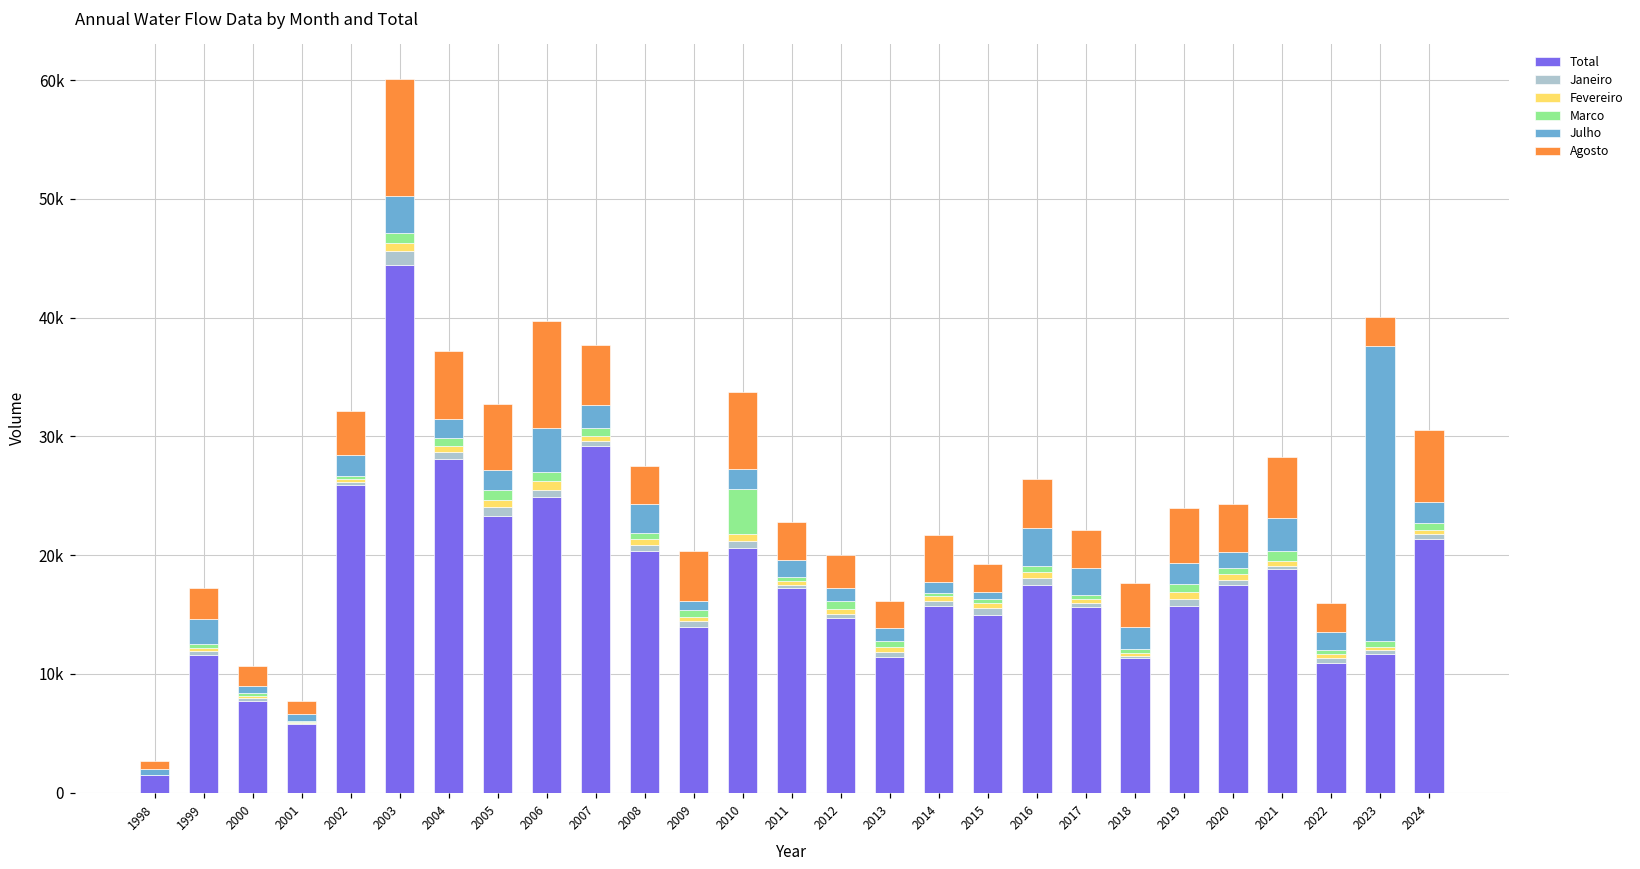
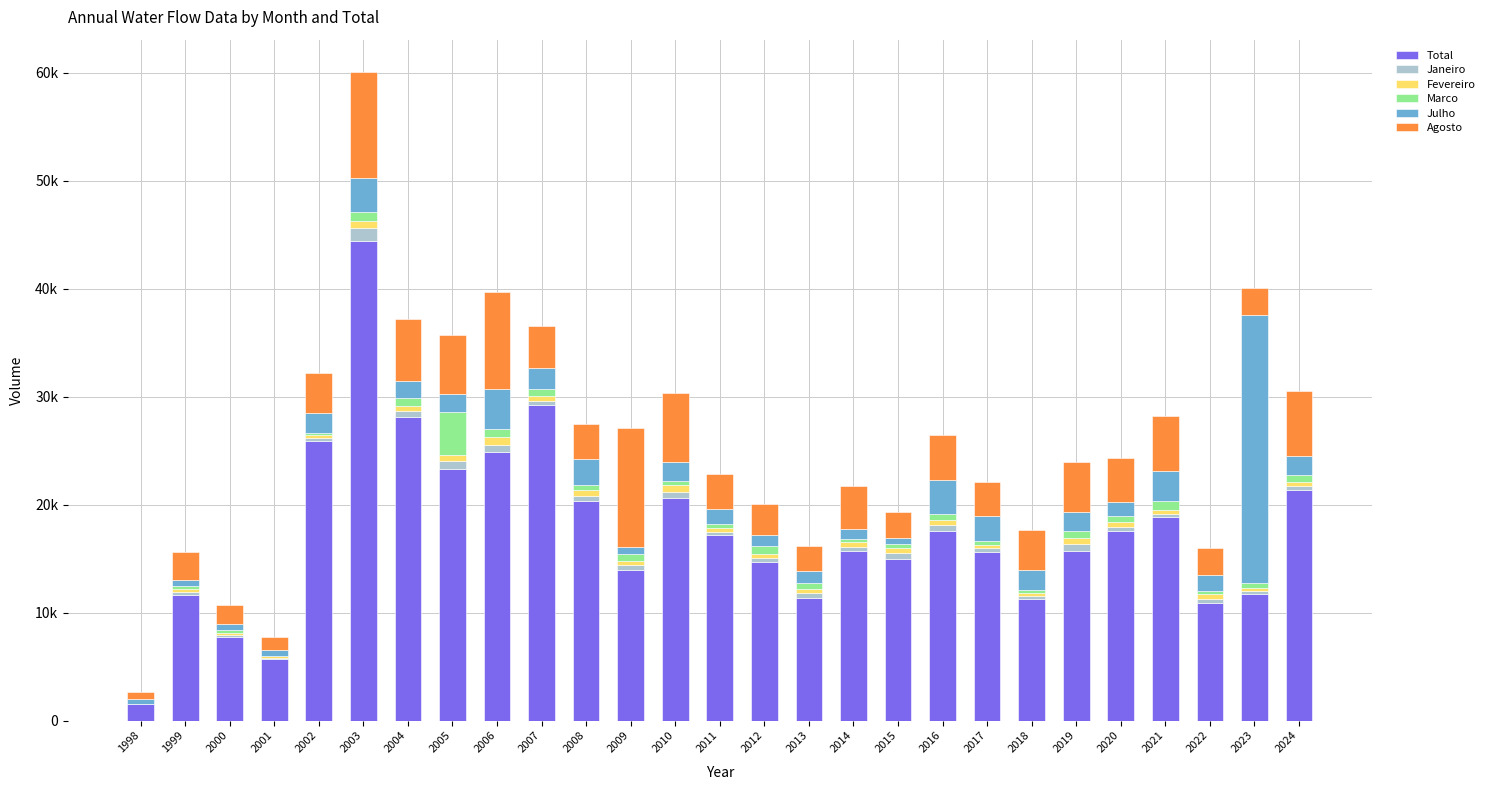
  {
    "Total": {
      "1998": 1500,
      "1999": 11600,
      "2000": 7700,
      "2001": 5700,
      "2002": 25900,
      "2003": 44400,
      "2004": 28100,
      "2005": 23300,
      "2006": 24900,
      "2007": 29200,
      "2008": 20300,
      "2009": 13900,
      "2010": 20600,
      "2011": 17200,
      "2012": 14700,
      "2013": 11400,
      "2014": 15700,
      "2015": 14900,
      "2016": 17500,
      "2017": 15600,
      "2018": 11300,
      "2019": 15700,
      "2020": 17500,
      "2021": 18800,
      "2022": 10900,
      "2023": 11700,
      "2024": 21300
    },
    "Janeiro": {
      "1998": 0,
      "1999": 300,
      "2000": 200,
      "2002": 300,
      "2003": 1200,
      "2004": 600,
      "2005": 800,
      "2006": 600,
      "2007": 400,
      "2008": 500,
      "2009": 500,
      "2010": 500,
      "2011": 300,
      "2012": 300,
      "2013": 400,
      "2014": 400,
      "2015": 600,
      "2016": 600,
      "2017": 400,
      "2019": 600,
      "2020": 400,
      "2021": 300,
      "2022": 400,
      "2023": 300,
      "2024": 400
    },
    "Fevereiro": {
      "1998": 0,
      "1999": 300,
      "2003": 700,
      "2004": 500,
      "2005": 600,
      "2006": 800,
      "2007": 500,
      "2008": 500,
      "2009": 300,
      "2010": 700,
      "2011": 400,
      "2012": 500,
      "2013": 400,
      "2014": 400,
      "2015": 400,
      "2016": 500,
      "2017": 300,
      "2018": 300,
      "2019": 600,
      "2020": 500,
      "2021": 400,
      "2022": 400,
      "2023": 300,
      "2024": 400
    },
    "Marco": {
      "1998": 0,
      "1999": 300,
      "2003": 800,
      "2004": 700,
-     "2005": 900,
+     "2005": 3900,
      "2006": 700,
      "2007": 700,
      "2008": 500,
      "2009": 600,
-     "2010": 3800,
+     "2010": 400,
      "2011": 300,
      "2012": 700,
      "2013": 500,
      "2014": 300,
      "2015": 400,
      "2016": 500,
      "2017": 300,
      "2018": 300,
      "2019": 700,
      "2020": 500,
      "2021": 800,
      "2022": 300,
      "2023": 500,
      "2024": 600
    },
    "Julho": {
      "1998": 500,
-     "1999": 2200,
+     "1999": 600,
      "2000": 600,
      "2001": 600,
      "2002": 1800,
      "2003": 3100,
      "2004": 1600,
      "2005": 1700,
      "2006": 3700,
      "2007": 1900,
      "2008": 2400,
      "2009": 700,
      "2010": 1700,
      "2011": 1500,
      "2012": 1100,
      "2013": 1100,
      "2014": 1000,
      "2015": 500,
      "2016": 3200,
      "2017": 2300,
      "2018": 1800,
      "2019": 1700,
      "2020": 1300,
      "2021": 2800,
      "2022": 1500,
      "2023": 24800,
      "2024": 1700
    },
    "Agosto": {
      "1998": 700,
      "1999": 2600,
      "2000": 1700,
      "2001": 1200,
      "2002": 3700,
      "2003": 9800,
      "2004": 5800,
      "2005": 5500,
      "2006": 9100,
-     "2007": 5100,
+     "2007": 3900,
      "2008": 3200,
-     "2009": 4200,
+     "2009": 11000,
      "2010": 6500,
      "2011": 3200,
      "2012": 2800,
      "2013": 2300,
      "2014": 3900,
      "2015": 2400,
      "2016": 4200,
      "2017": 3200,
      "2018": 3800,
      "2019": 4700,
      "2020": 4100,
      "2021": 5100,
      "2022": 2500,
      "2023": 2500,
      "2024": 6000
    }
  }
